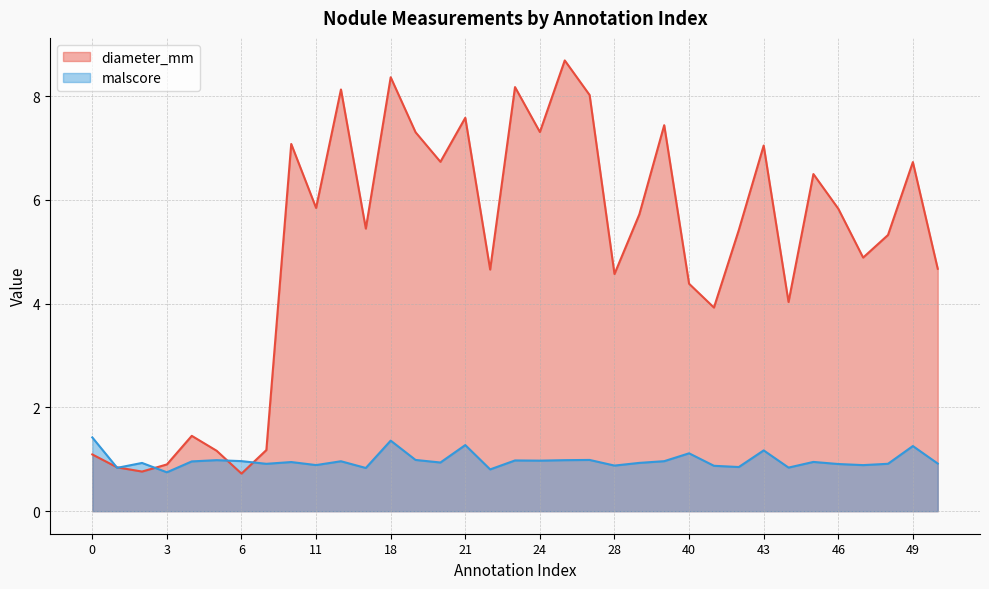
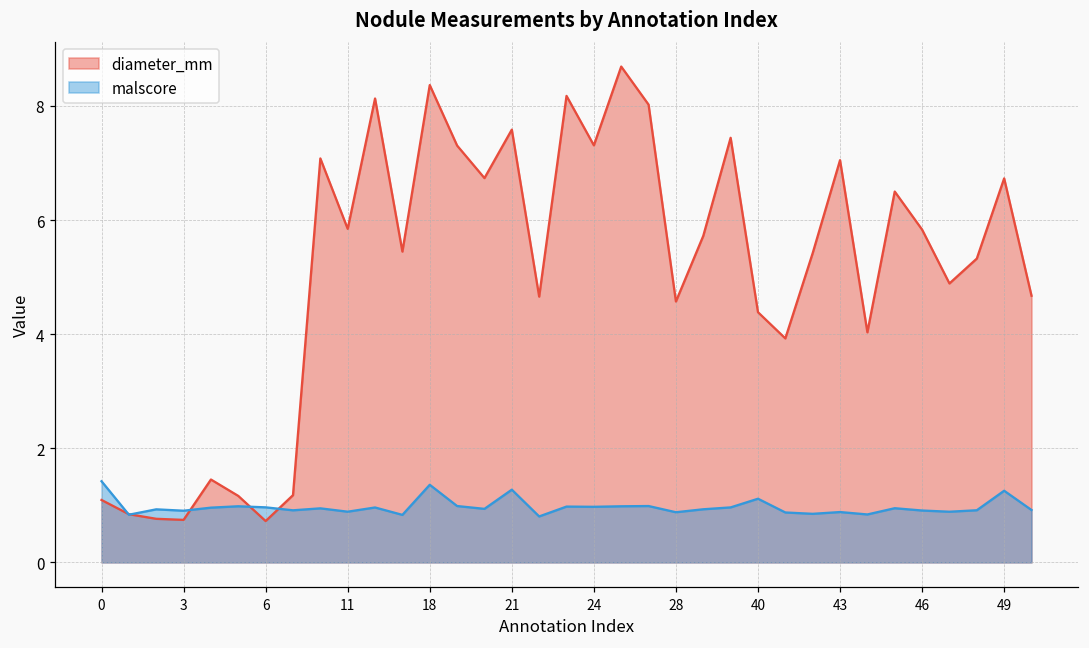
  {
    "diameter_mm": {
      "0": 1.1,
-     "3": 0.9,
+     "3": 0.7,
      "6": 0.7,
      "18": 8.4,
      "21": 7.6,
      "24": 7.3,
      "40": 4.4,
      "43": 7.1,
      "46": 5.8,
      "49": 6.7
    },
    "malscore": {
      "0": 1.4,
-     "3": 0.7,
+     "3": 0.9,
      "6": 1.0,
      "18": 1.4,
      "21": 1.3,
      "24": 1.0,
      "40": 1.1,
-     "43": 1.2,
+     "43": 0.9,
      "46": 0.9,
      "49": 1.3
    }
  }
